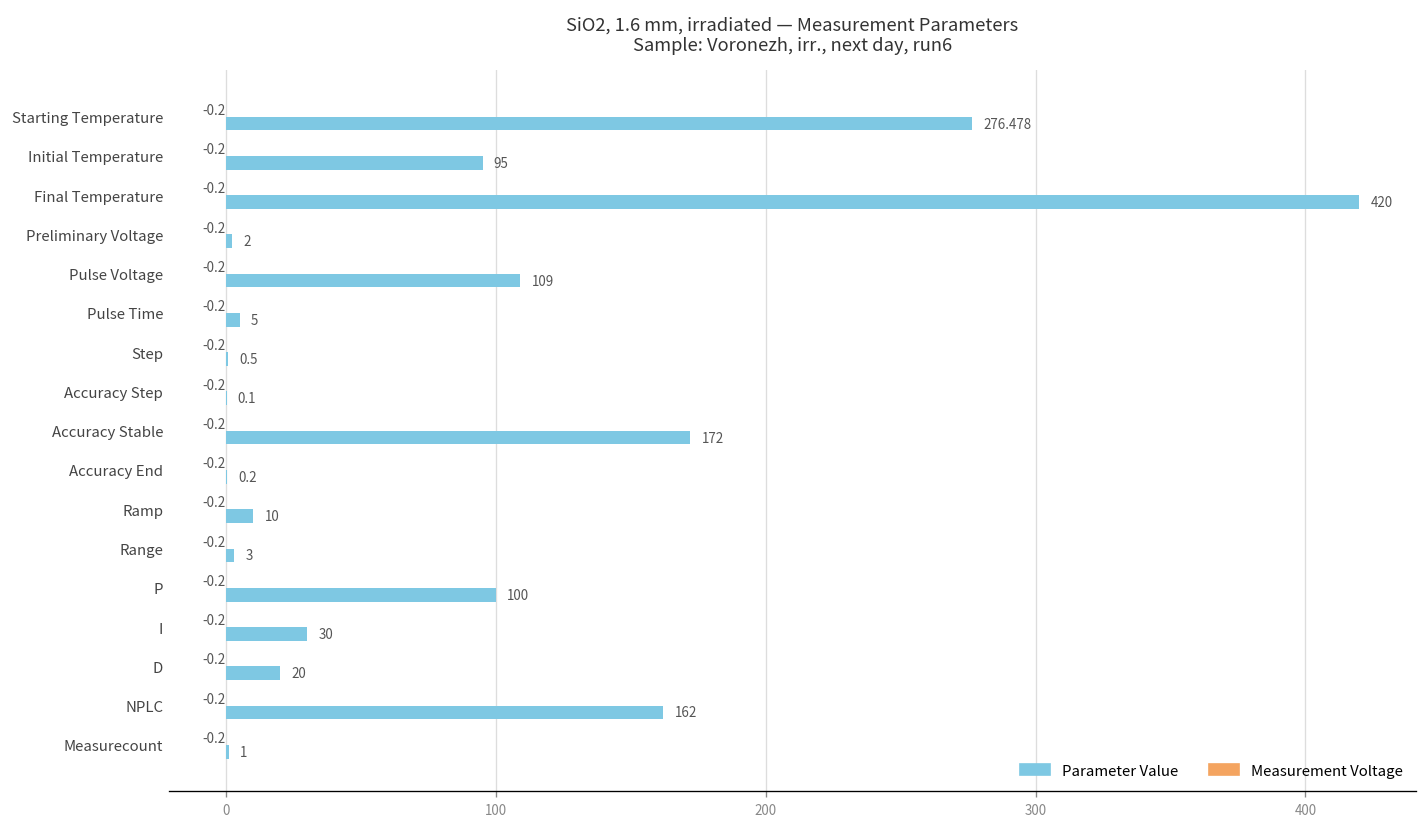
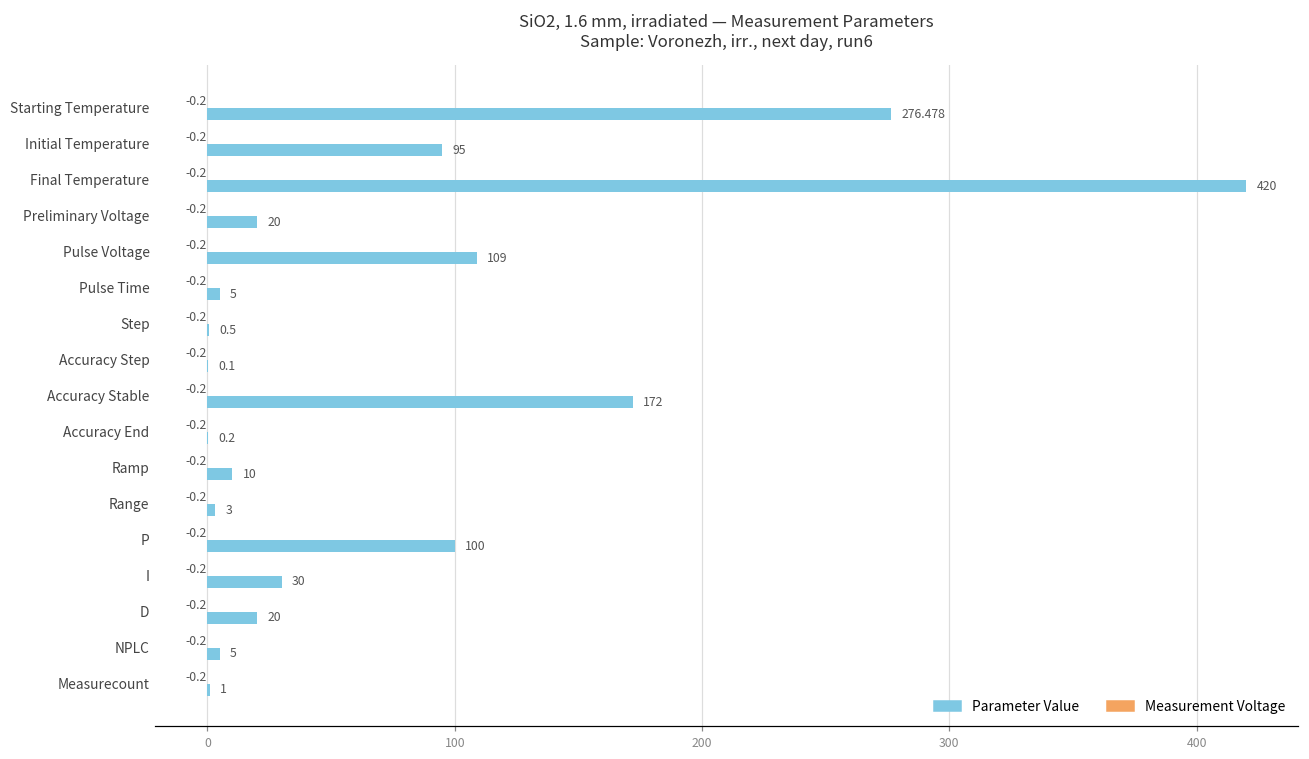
  {
    "Parameter Value": {
      "Starting Temperature": 276.478,
      "Initial Temperature": 95,
      "Final Temperature": 420,
-     "Preliminary Voltage": 2,
+     "Preliminary Voltage": 20,
      "Pulse Voltage": 109,
      "Pulse Time": 5,
      "Step": 0.5,
      "Accuracy Step": 0.1,
      "Accuracy Stable": 172,
      "Accuracy End": 0.2,
      "Ramp": 10,
      "Range": 3,
      "P": 100,
      "I": 30,
      "D": 20,
-     "NPLC": 162,
+     "NPLC": 5,
      "Measurecount": 1
    },
    "Measurement Voltage": {
      "Starting Temperature": -0.2,
      "Initial Temperature": -0.2,
      "Final Temperature": -0.2,
      "Preliminary Voltage": -0.2,
      "Pulse Voltage": -0.2,
      "Pulse Time": -0.2,
      "Step": -0.2,
      "Accuracy Step": -0.2,
      "Accuracy Stable": -0.2,
      "Accuracy End": -0.2,
      "Ramp": -0.2,
      "Range": -0.2,
      "P": -0.2,
      "I": -0.2,
      "D": -0.2,
      "NPLC": -0.2,
      "Measurecount": -0.2
    }
  }
